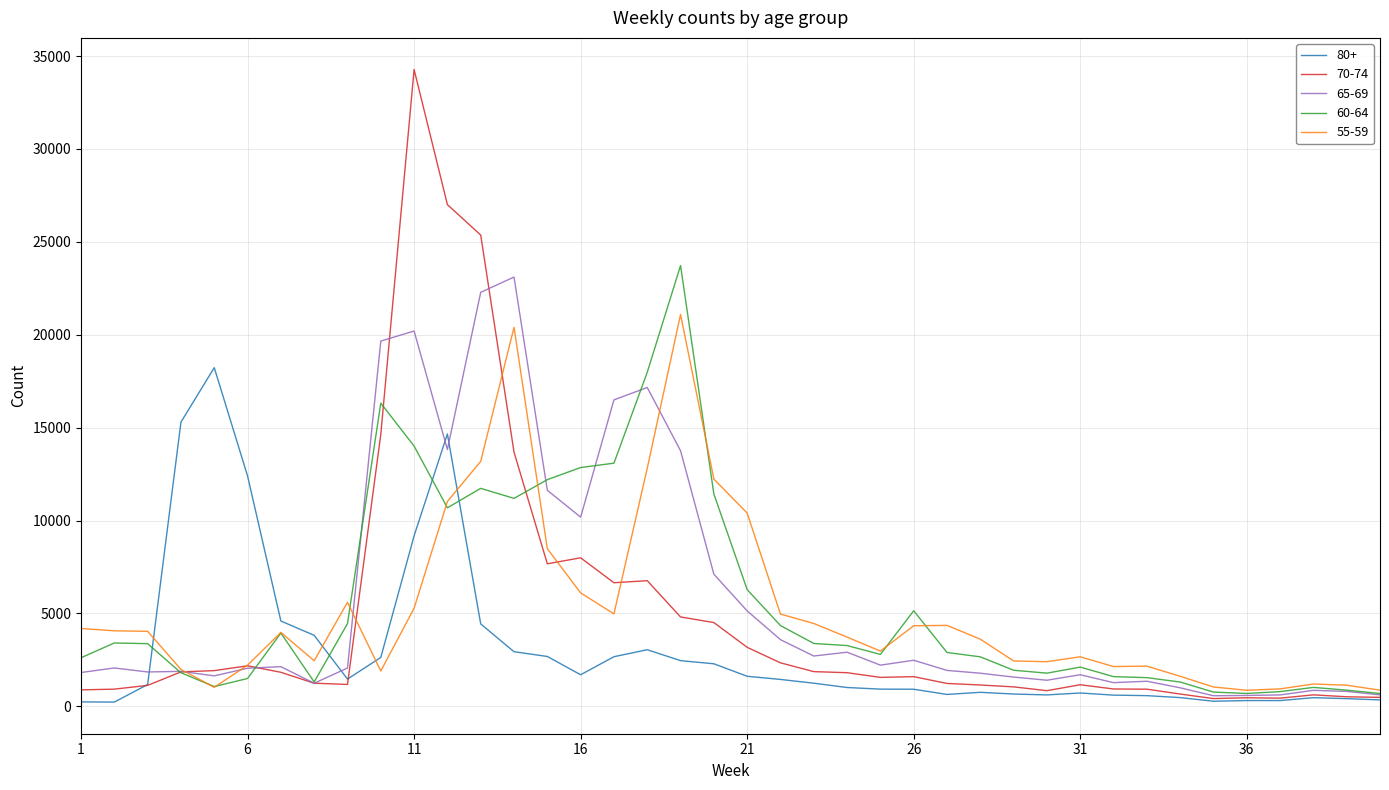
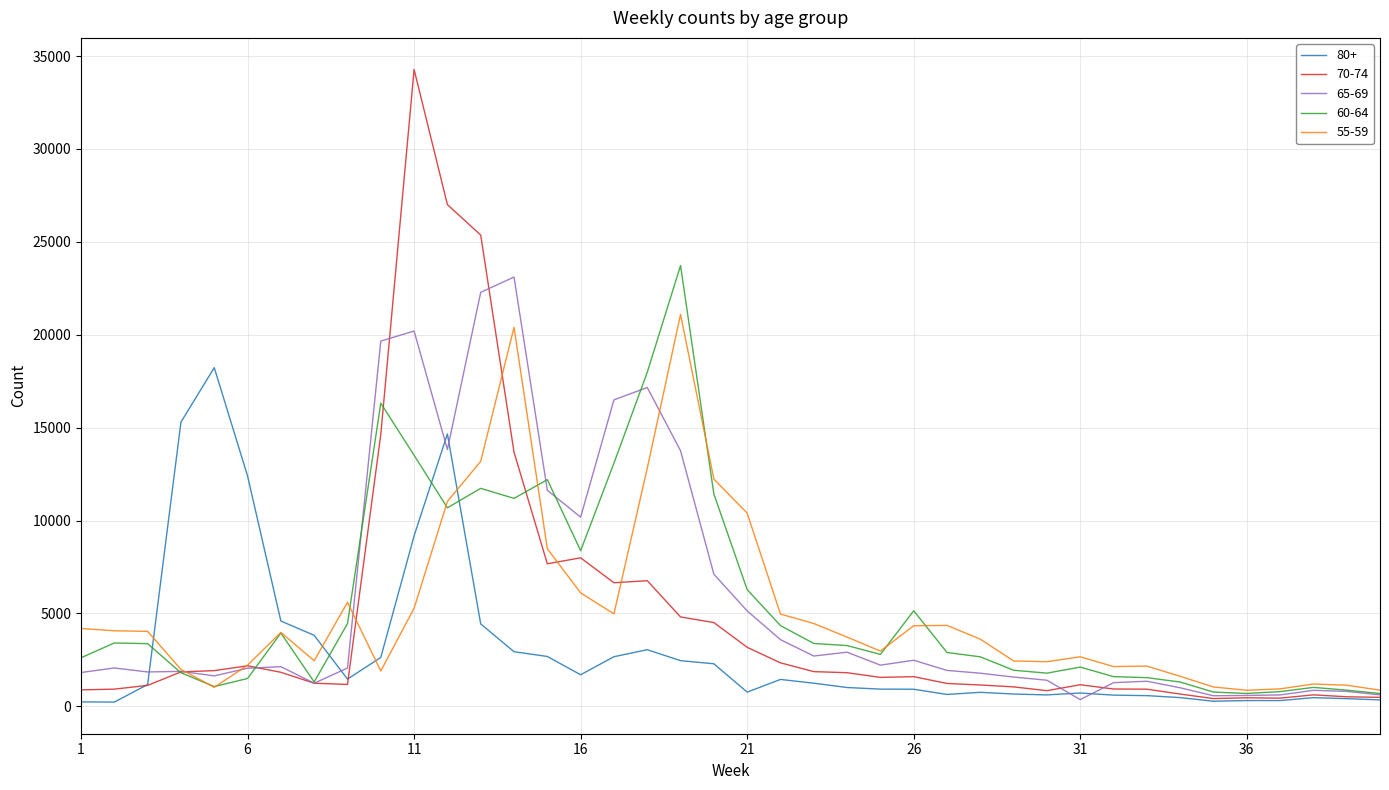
  {
    "80+": {
      "1": 200,
      "6": 12400,
      "11": 9200,
      "16": 1700,
-     "21": 1600,
+     "21": 800,
      "26": 900,
      "31": 700,
      "36": 300
    },
    "70-74": {
      "1": 900,
      "11": 34300,
      "16": 8000,
      "21": 3200,
      "26": 1600,
      "31": 1200
    },
    "65-69": {
      "1": 1800,
      "11": 20200,
      "16": 10200,
      "21": 5100,
      "26": 2500,
-     "31": 1700
+     "31": 400
    },
    "60-64": {
      "1": 2600,
      "6": 1500,
-     "11": 14000,
-     "16": 12900,
+     "11": 13500,
+     "16": 8400,
      "21": 6300,
      "26": 5100,
      "31": 2100
    },
    "55-59": {
      "1": 4200,
      "11": 5300,
      "16": 6100,
      "21": 10400,
      "26": 4300,
      "31": 2700,
      "36": 900
    }
  }
